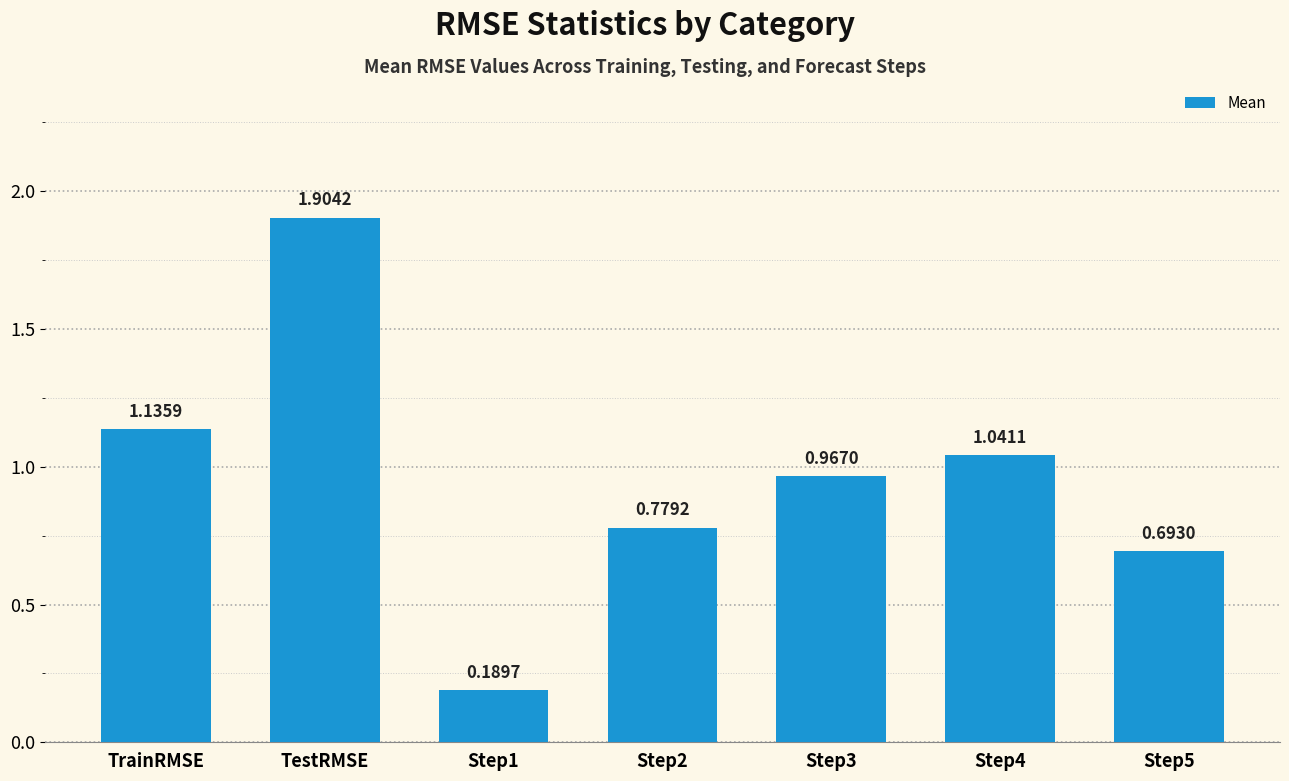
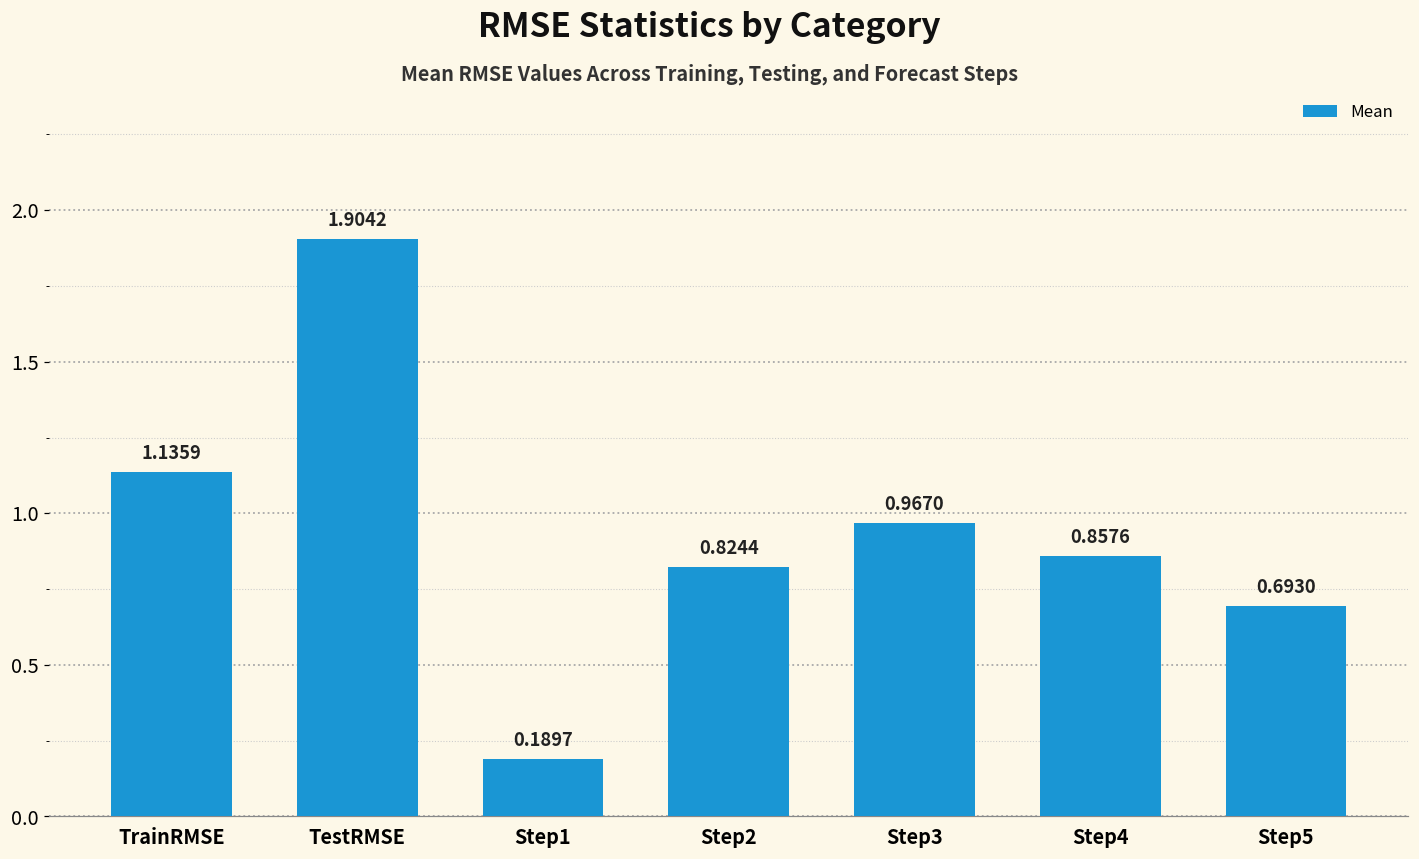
  {
    "TrainRMSE": 1.1359,
    "TestRMSE": 1.9042,
    "Step1": 0.1897,
-   "Step2": 0.7792,
+   "Step2": 0.8244,
    "Step3": 0.9670,
-   "Step4": 1.0411,
+   "Step4": 0.8576,
    "Step5": 0.6930
  }
